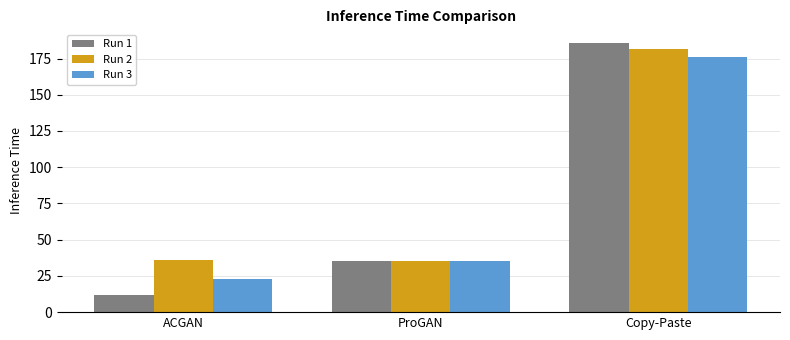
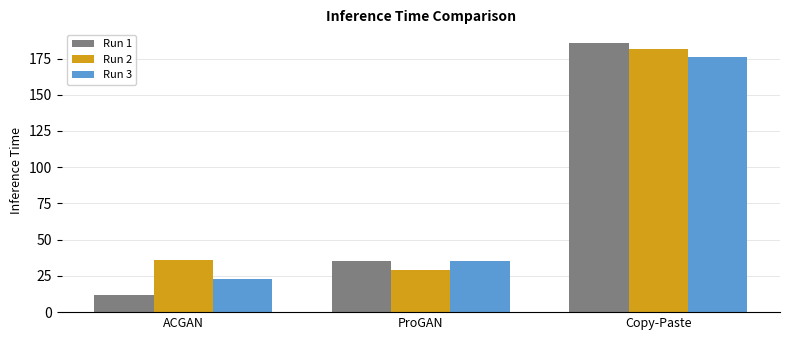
  {
    "Run 1": {
      "ACGAN": 12,
      "ProGAN": 35,
      "Copy-Paste": 186
    },
    "Run 2": {
      "ACGAN": 36,
-     "ProGAN": 35,
+     "ProGAN": 29,
      "Copy-Paste": 182
    },
    "Run 3": {
      "ACGAN": 23,
      "ProGAN": 35,
      "Copy-Paste": 176
    }
  }
